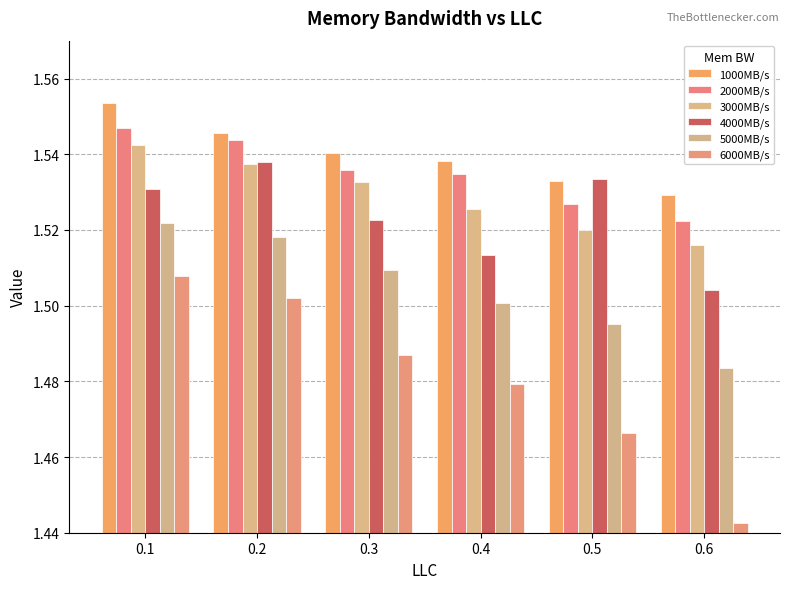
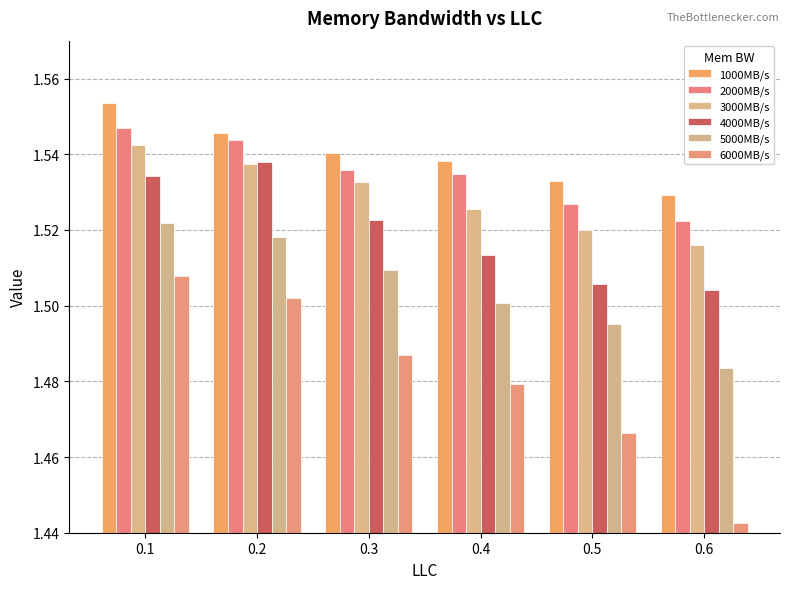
  {
    "4000MB/s": {
-     "0.1": 1.531,
+     "0.1": 1.534,
      "0.2": 1.538,
      "0.3": 1.523,
      "0.4": 1.513,
-     "0.5": 1.534,
+     "0.5": 1.506,
      "0.6": 1.504
    }
  }
